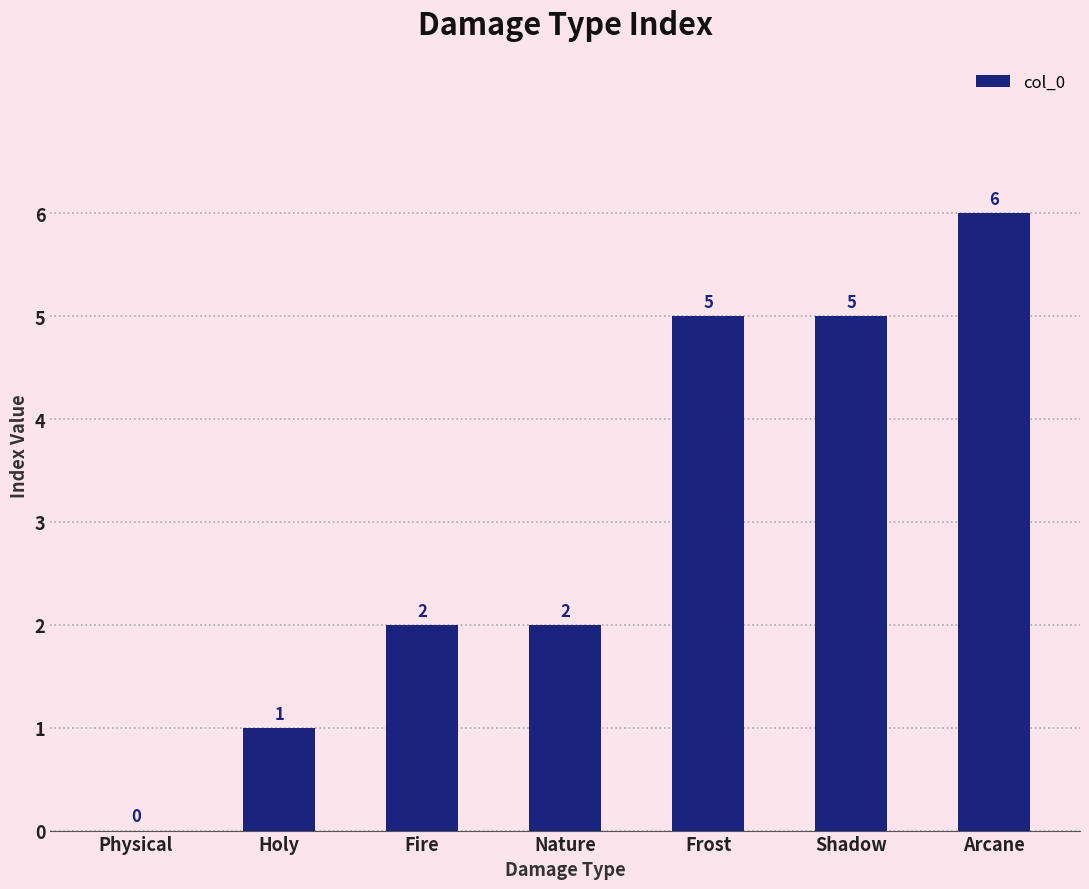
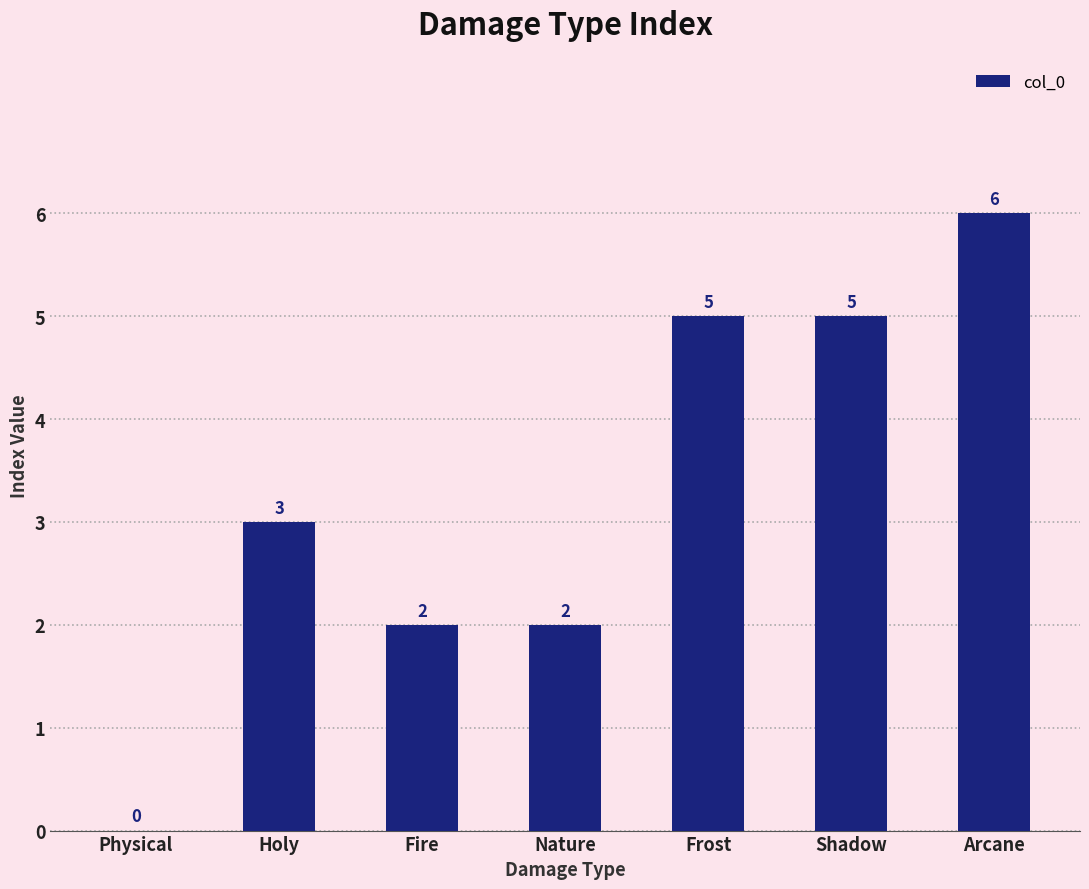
  {
    "Physical": 0,
-   "Holy": 1,
+   "Holy": 3,
    "Fire": 2,
    "Nature": 2,
    "Frost": 5,
    "Shadow": 5,
    "Arcane": 6
  }
